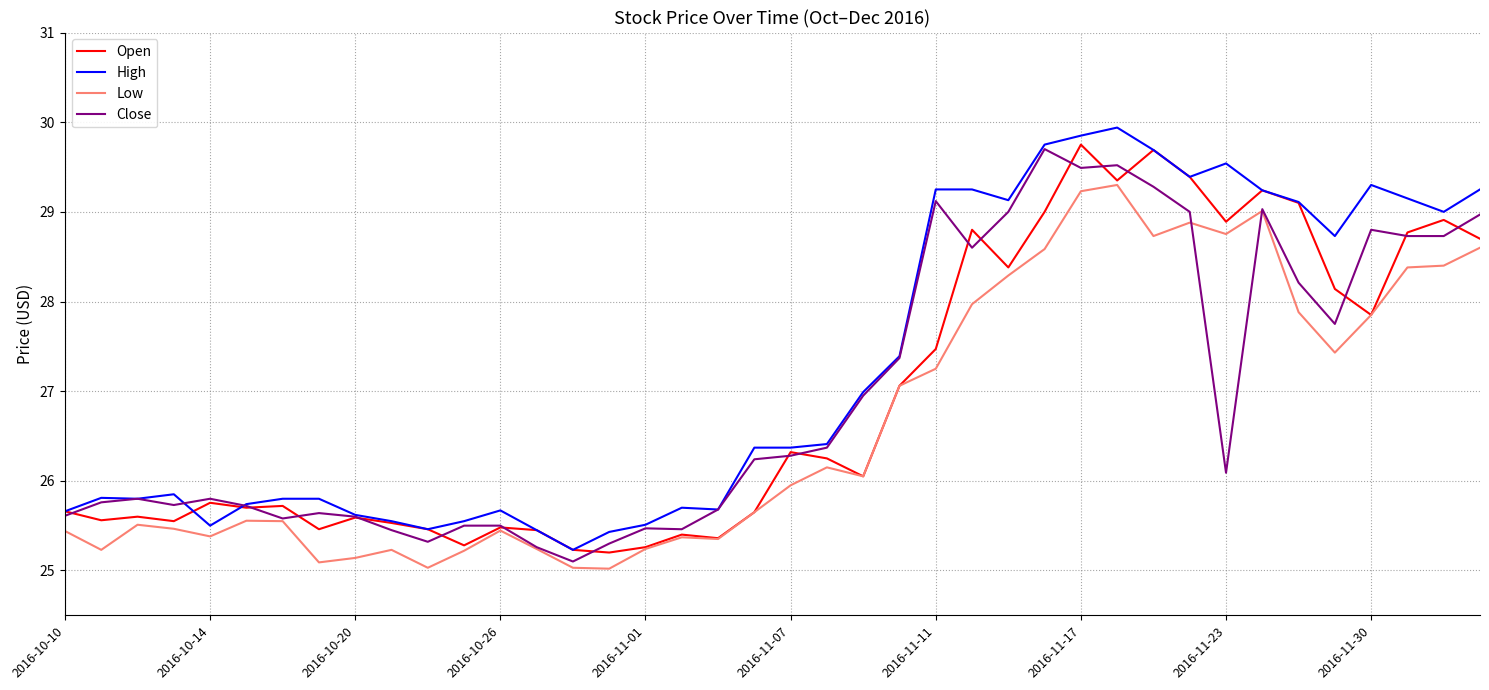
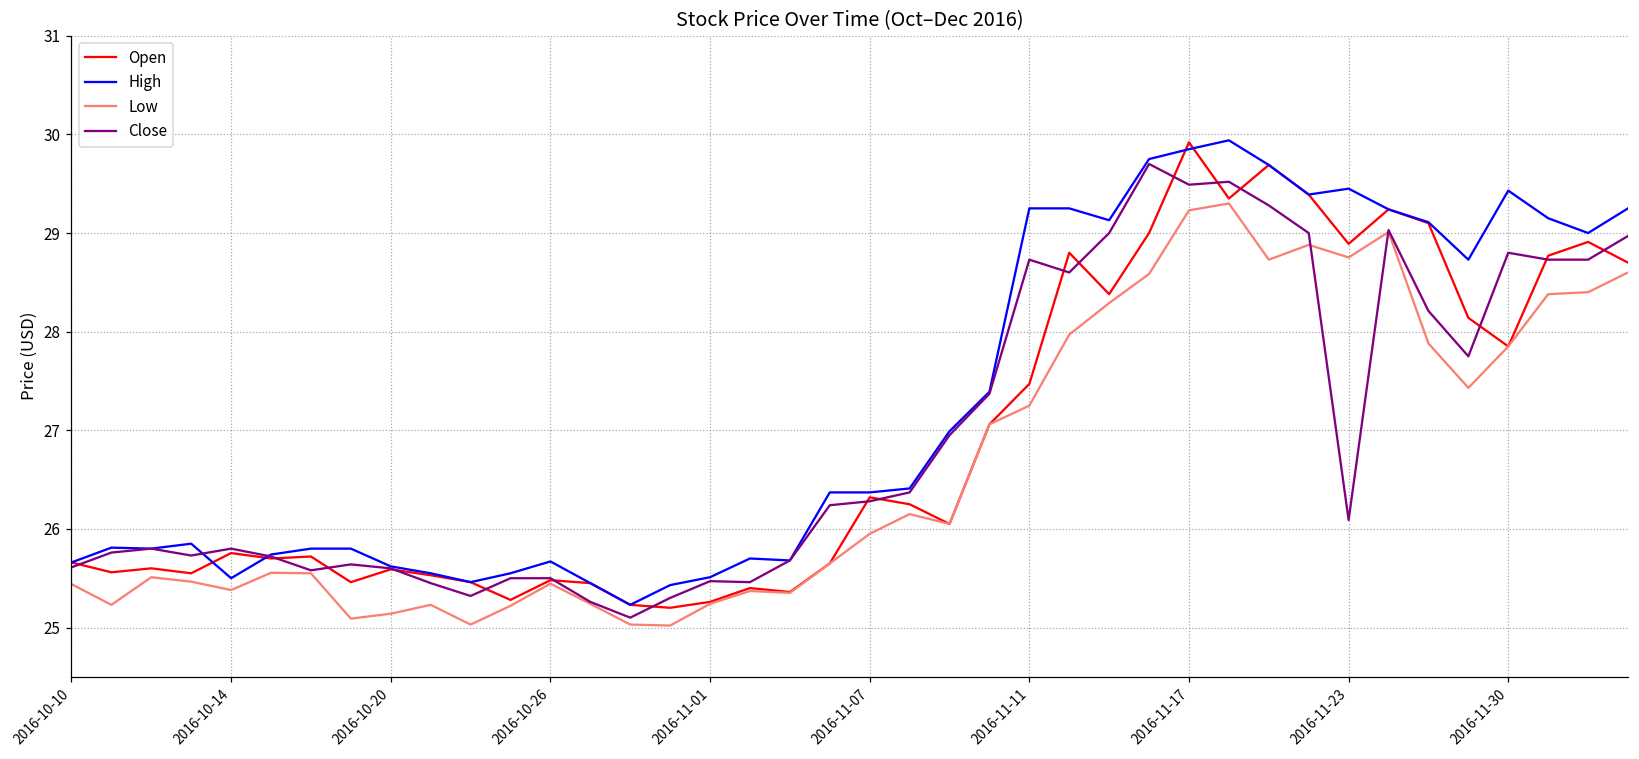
  {
    "Open": {
      "2016-10-14": 25.8,
      "2016-11-07": 26.3,
      "2016-11-11": 27.5,
-     "2016-11-17": 29.8,
+     "2016-11-17": 29.9,
      "2016-11-23": 28.9
    },
    "High": {
      "2016-10-14": 25.5,
      "2016-10-26": 25.7,
      "2016-11-01": 25.5,
      "2016-11-07": 26.4,
      "2016-11-11": 29.3,
      "2016-11-17": 29.9,
-     "2016-11-23": 29.54,
-     "2016-11-30": 29.3
+     "2016-11-23": 29.45,
+     "2016-11-30": 29.4
    },
    "Low": {
      "2016-10-10": 25.4,
      "2016-10-14": 25.4,
      "2016-10-20": 25.1,
      "2016-10-26": 25.4,
      "2016-11-07": 26.0,
      "2016-11-11": 27.3,
      "2016-11-17": 29.2,
      "2016-11-23": 28.8
    },
    "Close": {
      "2016-10-10": 25.6,
      "2016-10-14": 25.8,
      "2016-11-01": 25.5,
      "2016-11-07": 26.3,
-     "2016-11-11": 29.1,
+     "2016-11-11": 28.7,
      "2016-11-17": 29.5,
      "2016-11-23": 26.1,
      "2016-11-30": 28.8
    }
  }
